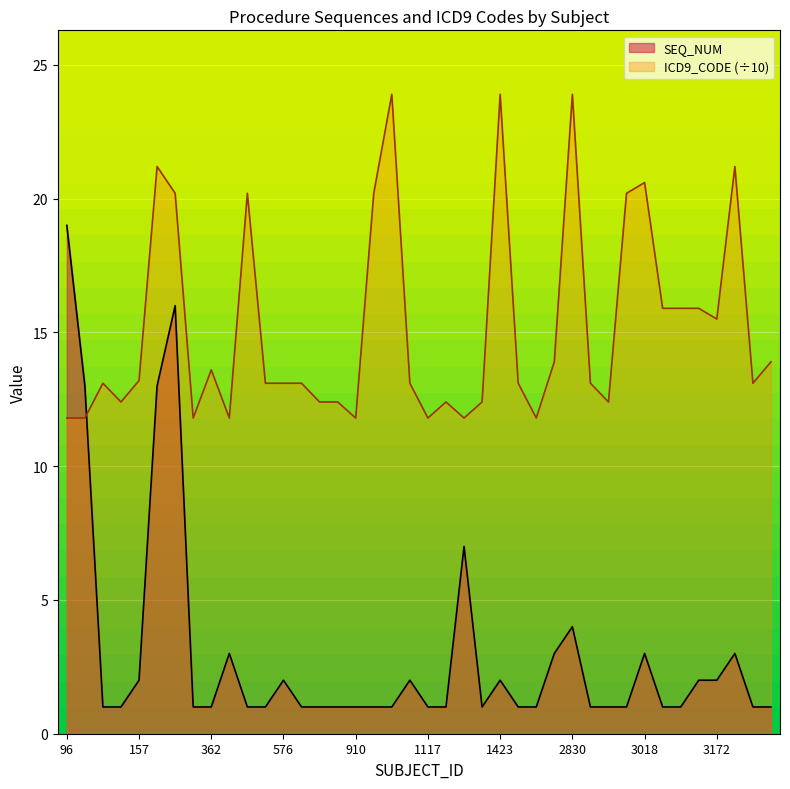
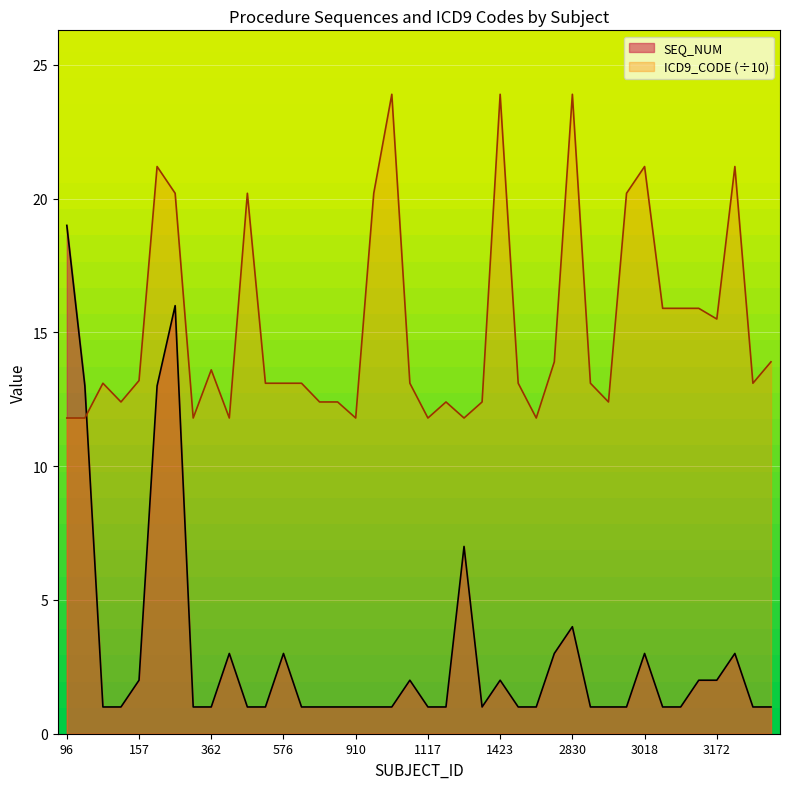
  {
    "SEQ_NUM": {
      "96": 19,
      "157": 2,
      "362": 1,
-     "576": 2,
+     "576": 3,
      "910": 1,
      "1117": 1,
      "1423": 2,
      "2830": 4,
      "3018": 3,
      "3172": 2
    },
    "ICD9_CODE (÷10)": {
      "96": 11.8,
      "157": 13.2,
      "362": 13.6,
      "576": 13.1,
      "910": 11.8,
      "1117": 11.8,
      "1423": 23.9,
      "2830": 23.9,
-     "3018": 20.6,
+     "3018": 21.2,
      "3172": 15.5
    }
  }
